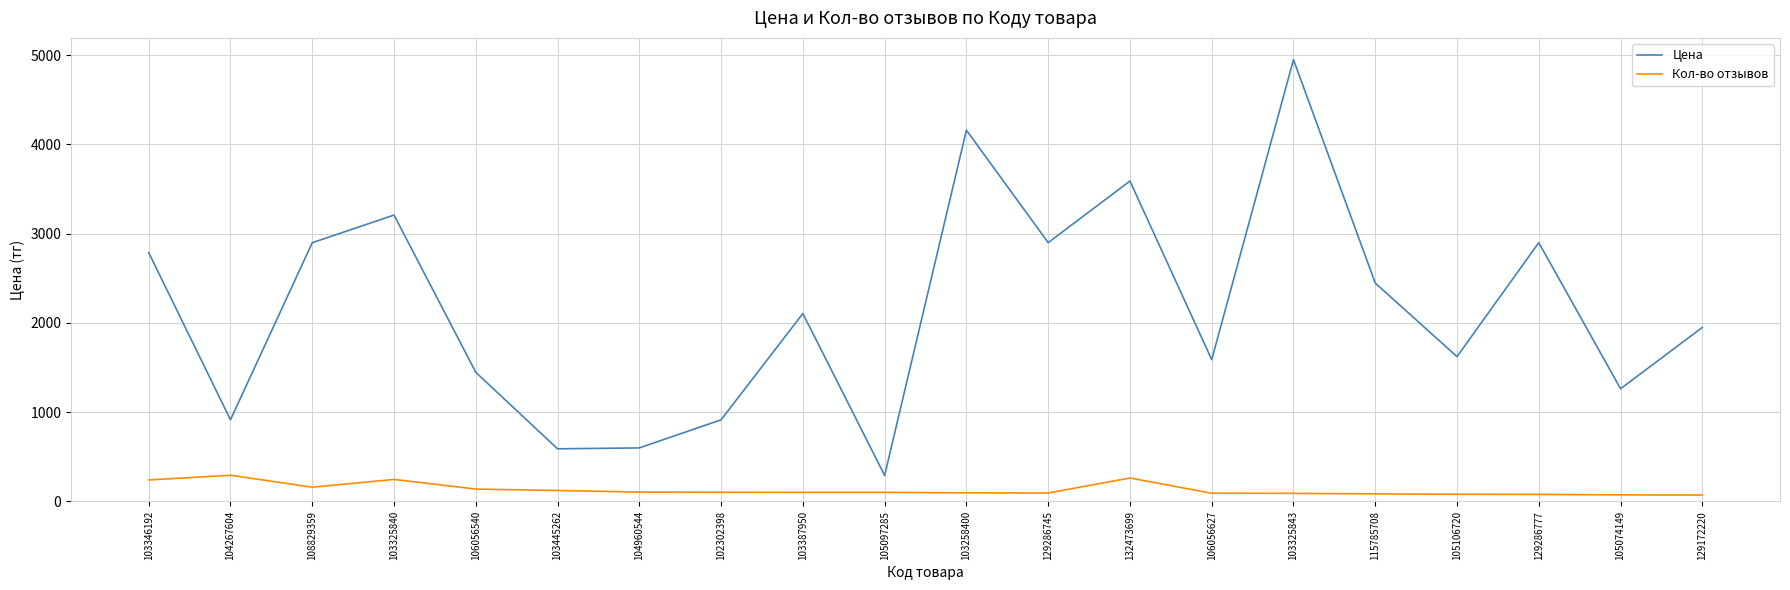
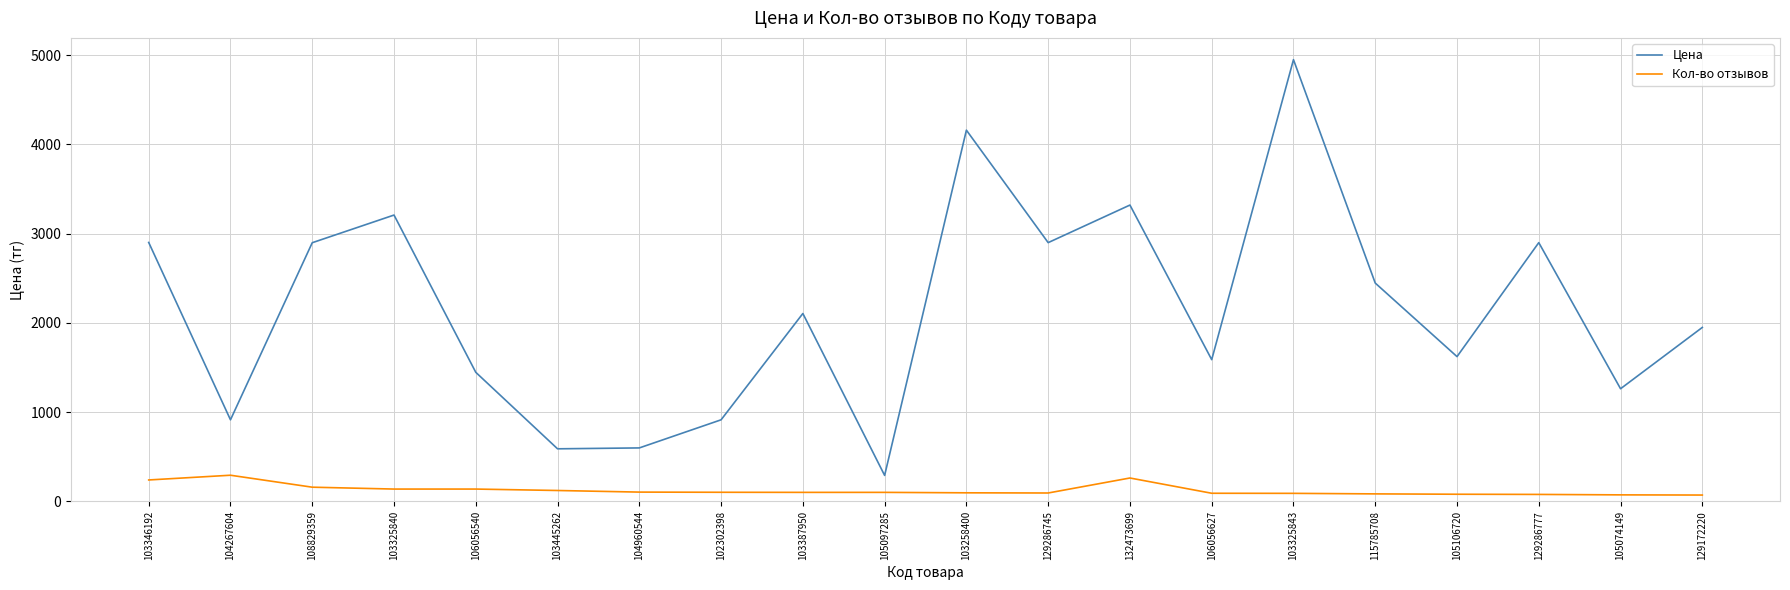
  {
    "Цена": {
-     "103346192": 2800,
+     "103346192": 2900,
      "104267604": 900,
      "108829359": 2900,
      "103325840": 3200,
      "106056540": 1400,
      "103445262": 600,
      "104960544": 600,
      "102302398": 900,
      "103387950": 2100,
      "105097285": 300,
      "103258400": 4200,
      "129286745": 2900,
-     "132473699": 3600,
+     "132473699": 3300,
      "106056627": 1600,
      "103325843": 5000,
      "115785708": 2400,
      "105106720": 1600,
      "129286777": 2900,
      "105074149": 1300,
      "129172220": 2000
    },
    "Кол-во отзывов": {
      "103346192": 200,
      "104267604": 300,
      "108829359": 200,
-     "103325840": 200,
+     "103325840": 100,
      "106056540": 100,
      "103445262": 100,
      "104960544": 100,
      "102302398": 100,
      "103387950": 100,
      "105097285": 100,
      "103258400": 100,
      "129286745": 100,
      "132473699": 300,
      "106056627": 100,
      "103325843": 100,
      "115785708": 100,
      "105106720": 100,
      "129286777": 100,
      "105074149": 100,
      "129172220": 100
    }
  }
